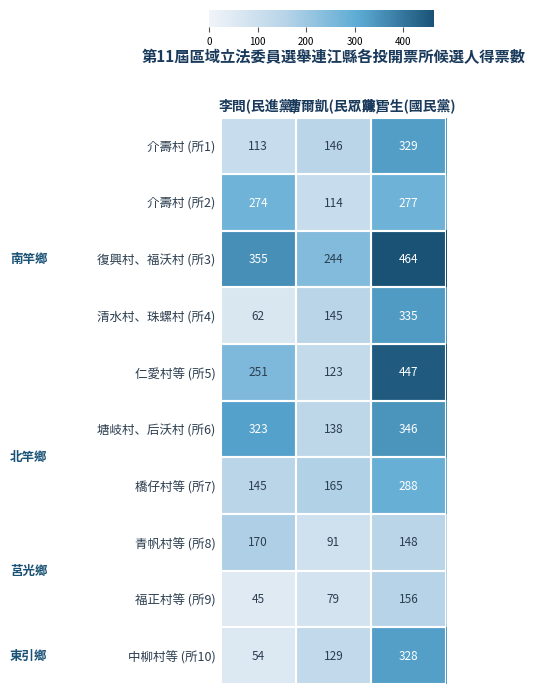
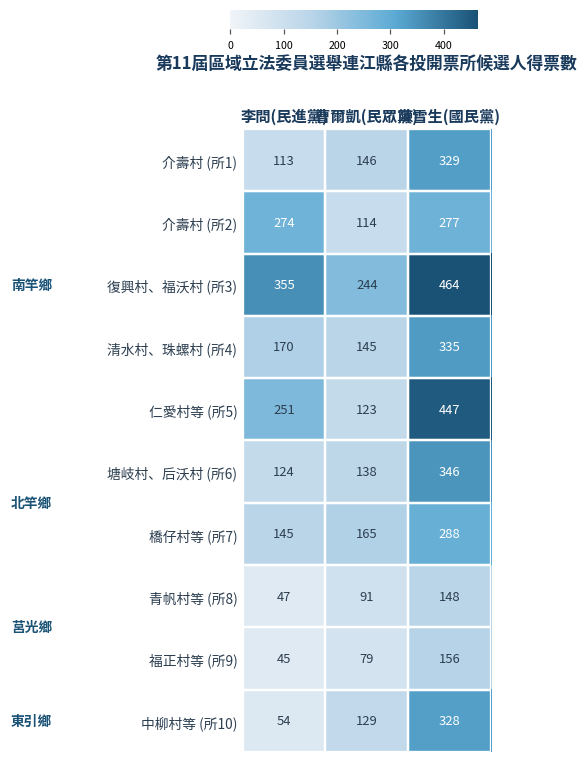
  {
    "介壽村 (所1)": {
      "李問(民進黨)": 113
    },
    "介壽村 (所2)": {
      "李問(民進黨)": 274
    },
    "復興村、福沃村 (所3)": {
      "李問(民進黨)": 355
    },
    "清水村、珠螺村 (所4)": {
-     "李問(民進黨)": 62
+     "李問(民進黨)": 170
    },
    "仁愛村等 (所5)": {
      "李問(民進黨)": 251
    },
    "塘岐村、后沃村 (所6)": {
-     "李問(民進黨)": 323
+     "李問(民進黨)": 124
    },
    "橋仔村等 (所7)": {
      "李問(民進黨)": 145
    },
    "青帆村等 (所8)": {
-     "李問(民進黨)": 170
+     "李問(民進黨)": 47
    },
    "福正村等 (所9)": {
      "李問(民進黨)": 45
    },
    "中柳村等 (所10)": {
      "李問(民進黨)": 54
    }
  }
